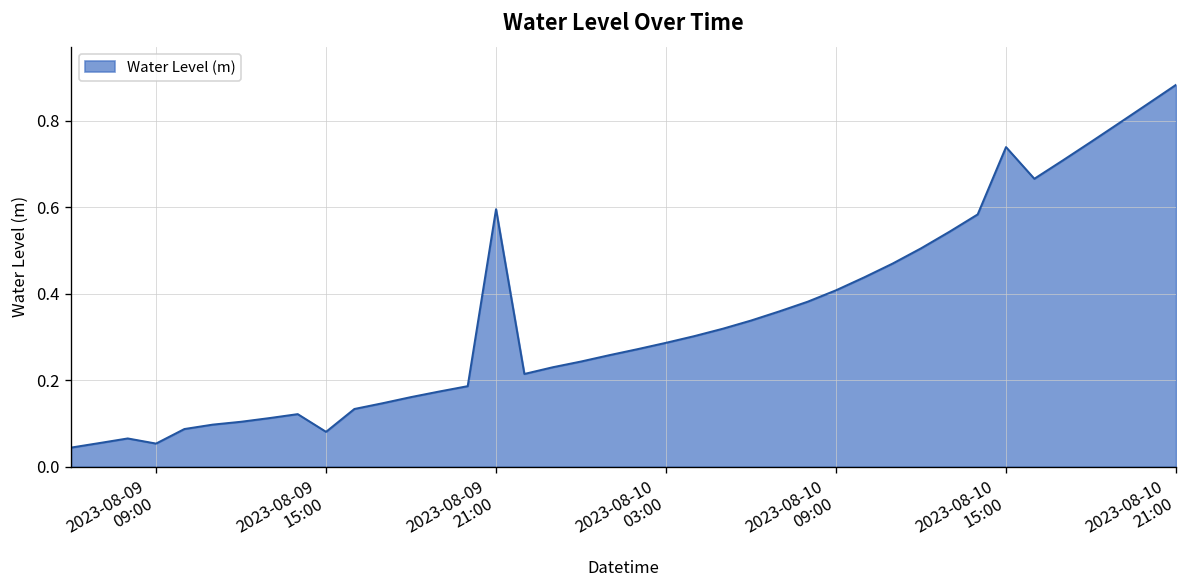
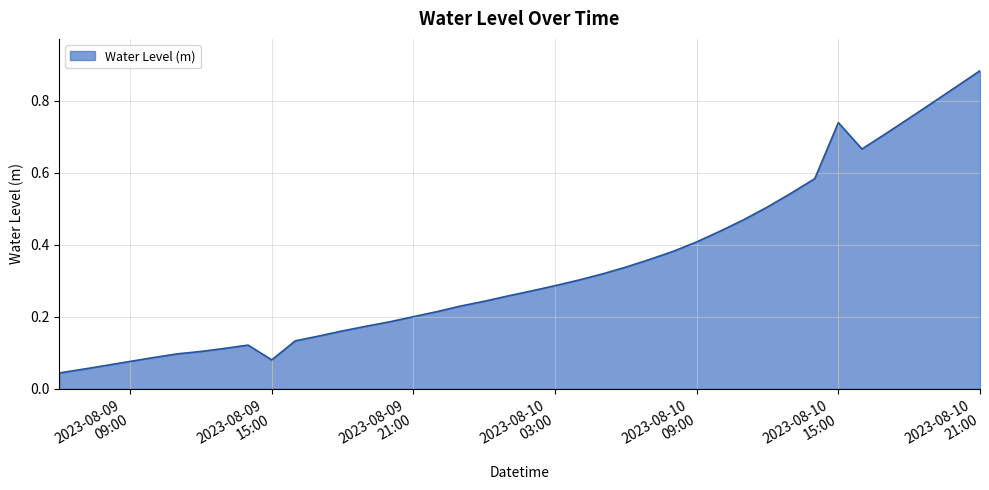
  {
-   "2023-08-09 09:00": 0.05,
+   "2023-08-09 09:00": 0.08,
    "2023-08-09 15:00": 0.08,
-   "2023-08-09 21:00": 0.60,
+   "2023-08-09 21:00": 0.20,
    "2023-08-10 03:00": 0.29,
    "2023-08-10 09:00": 0.41,
    "2023-08-10 15:00": 0.74,
    "2023-08-10 21:00": 0.88
  }
